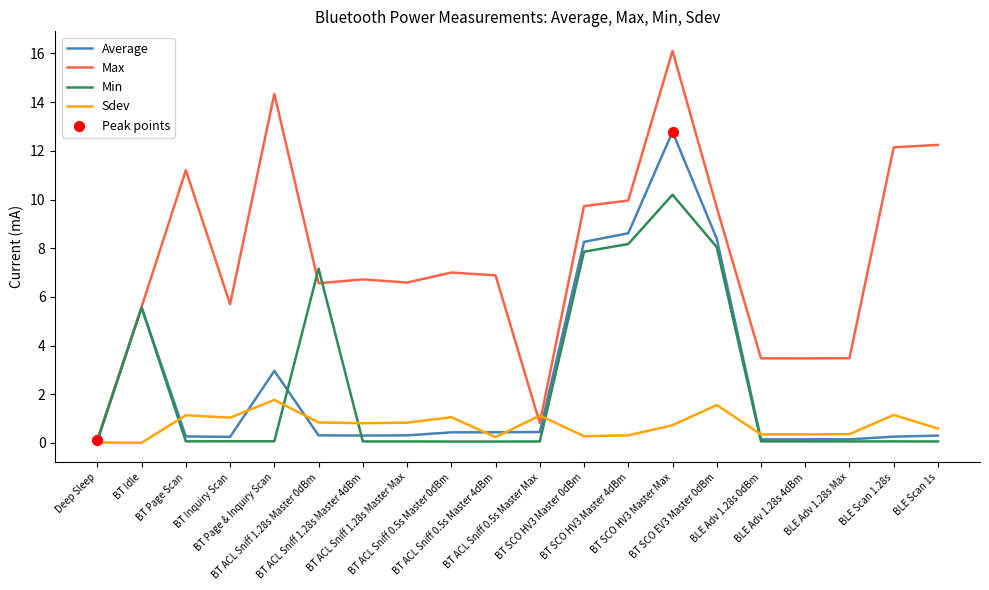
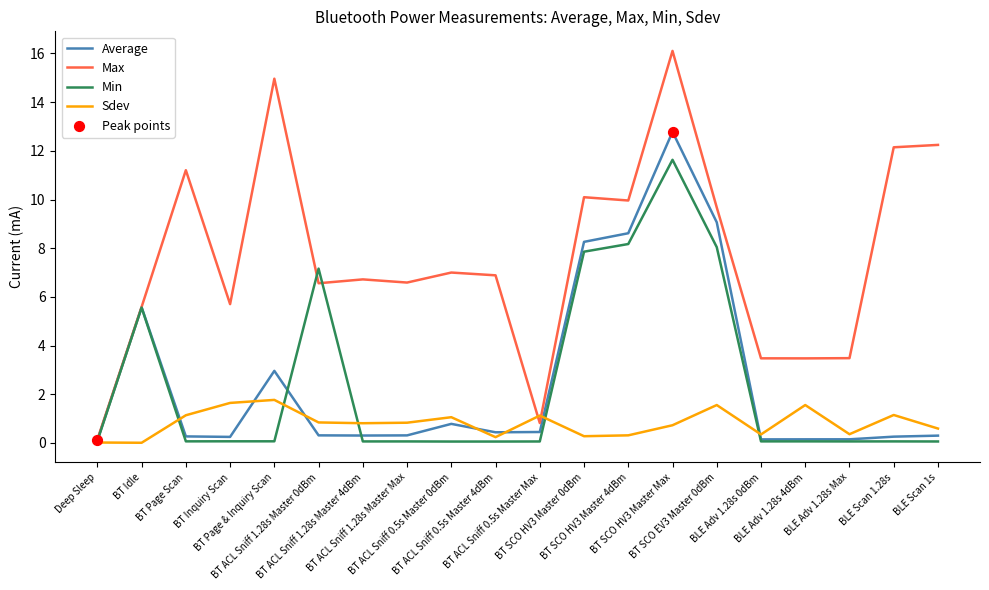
  {
    "Average": {
      "BT Page Scan": 0.3,
      "BT Inquiry Scan": 0.2,
      "BT Page & Inquiry Scan": 3.0,
      "BT ACL Sniff 1.28s Master 0dBm": 0.3,
      "BT ACL Sniff 1.28s Master 4dBm": 0.3,
      "BT ACL Sniff 1.28s Master Max": 0.3,
-     "BT ACL Sniff 0.5s Master 0dBm": 0.4,
+     "BT ACL Sniff 0.5s Master 0dBm": 0.8,
      "BT ACL Sniff 0.5s Master 4dBm": 0.4,
      "BT ACL Sniff 0.5s Master Max": 0.4,
      "BT SCO HV3 Master 0dBm": 8.3,
      "BT SCO HV3 Master 4dBm": 8.6,
-     "BT SCO EV3 Master 0dBm": 8.4,
+     "BT SCO EV3 Master 0dBm": 9.1,
      "BLE Scan 1.28s": 0.3,
      "BLE Scan 1s": 0.3
    },
    "Max": {
      "BT Page Scan": 11.2,
      "BT Inquiry Scan": 5.7,
-     "BT Page & Inquiry Scan": 14.3,
+     "BT Page & Inquiry Scan": 15.0,
      "BT ACL Sniff 1.28s Master 0dBm": 6.6,
      "BT ACL Sniff 1.28s Master 4dBm": 6.7,
      "BT ACL Sniff 1.28s Master Max": 6.6,
      "BT ACL Sniff 0.5s Master 0dBm": 7.0,
      "BT ACL Sniff 0.5s Master 4dBm": 6.9,
      "BT ACL Sniff 0.5s Master Max": 0.8,
-     "BT SCO HV3 Master 0dBm": 9.7,
+     "BT SCO HV3 Master 0dBm": 10.1,
      "BT SCO HV3 Master 4dBm": 10.0,
      "BT SCO HV3 Master Max": 16.1,
      "BT SCO EV3 Master 0dBm": 9.7,
      "BLE Adv 1.28s 0dBm": 3.5,
      "BLE Adv 1.28s 4dBm": 3.5,
      "BLE Adv 1.28s Max": 3.5,
      "BLE Scan 1.28s": 12.1,
      "BLE Scan 1s": 12.2
    },
    "Min": {
      "BT Page Scan": 0.1,
      "BT Inquiry Scan": 0.1,
      "BT Page & Inquiry Scan": 0.1,
      "BT ACL Sniff 1.28s Master 0dBm": 7.2,
      "BT ACL Sniff 1.28s Master 4dBm": 0.1,
      "BT ACL Sniff 1.28s Master Max": 0.1,
      "BT ACL Sniff 0.5s Master 0dBm": 0.1,
      "BT ACL Sniff 0.5s Master 4dBm": 0.1,
      "BT ACL Sniff 0.5s Master Max": 0.1,
      "BT SCO HV3 Master 0dBm": 7.9,
      "BT SCO HV3 Master 4dBm": 8.2,
-     "BT SCO HV3 Master Max": 10.2,
+     "BT SCO HV3 Master Max": 11.6,
      "BT SCO EV3 Master 0dBm": 8.0,
      "BLE Scan 1.28s": 0.1,
      "BLE Scan 1s": 0.1
    },
    "Sdev": {
      "BT Idle": 0.0,
      "BT Page Scan": 1.1,
-     "BT Inquiry Scan": 1.0,
+     "BT Inquiry Scan": 1.6,
      "BT Page & Inquiry Scan": 1.8,
      "BT ACL Sniff 1.28s Master 0dBm": 0.8,
      "BT ACL Sniff 1.28s Master 4dBm": 0.8,
      "BT ACL Sniff 1.28s Master Max": 0.8,
      "BT ACL Sniff 0.5s Master 0dBm": 1.1,
      "BT ACL Sniff 0.5s Master 4dBm": 0.2,
      "BT ACL Sniff 0.5s Master Max": 1.1,
      "BT SCO HV3 Master 0dBm": 0.3,
      "BT SCO HV3 Master 4dBm": 0.3,
      "BT SCO HV3 Master Max": 0.7,
      "BT SCO EV3 Master 0dBm": 1.6,
      "BLE Adv 1.28s 0dBm": 0.3,
-     "BLE Adv 1.28s 4dBm": 0.4,
+     "BLE Adv 1.28s 4dBm": 1.6,
      "BLE Adv 1.28s Max": 0.4,
      "BLE Scan 1.28s": 1.1,
      "BLE Scan 1s": 0.6
    }
  }
